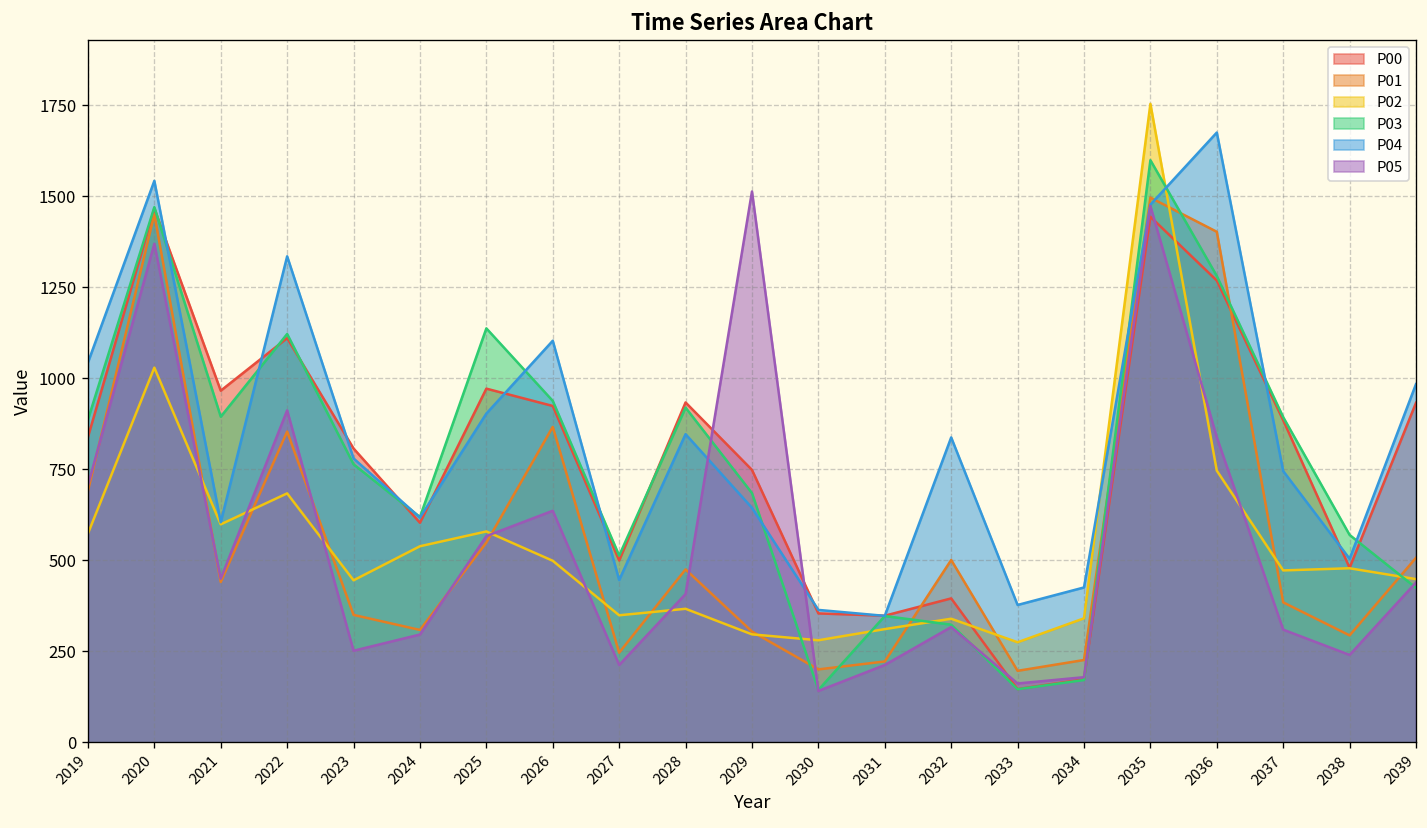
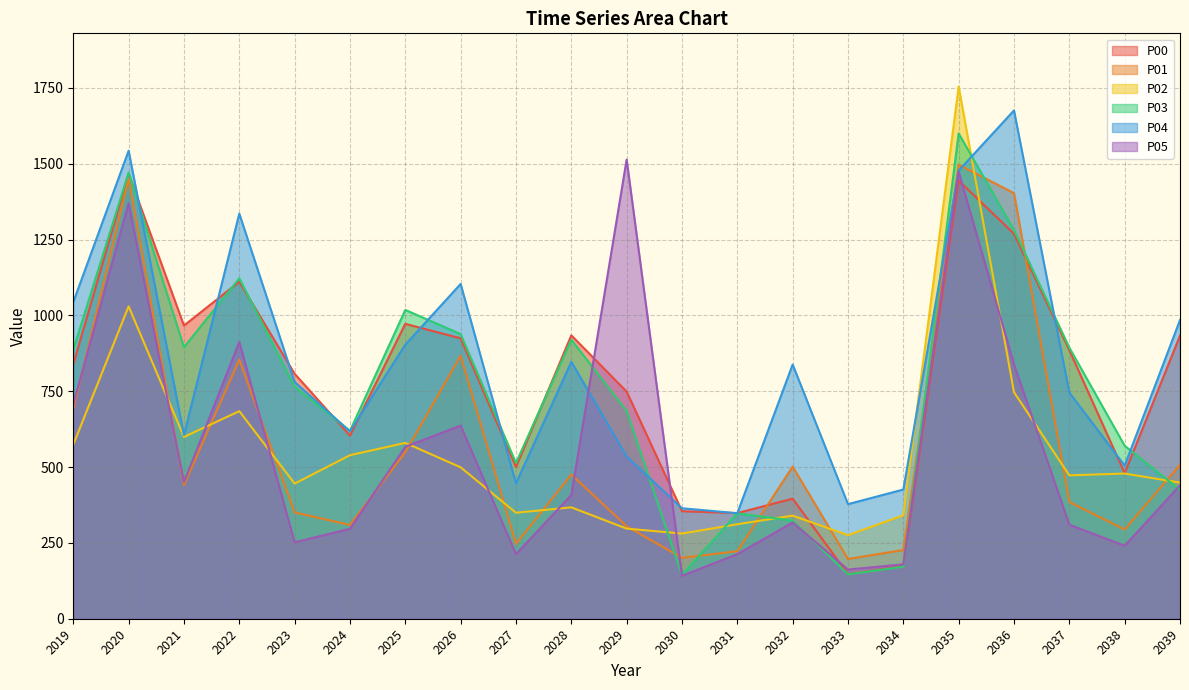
  {
    "P03": {
      "2019": 890,
      "2021": 890,
      "2022": 1120,
      "2023": 760,
-     "2025": 1140,
+     "2025": 1020,
      "2026": 940,
      "2027": 510,
      "2028": 920,
      "2029": 690,
      "2035": 1600,
      "2036": 1280,
      "2037": 890,
      "2038": 570,
      "2039": 420
    },
    "P04": {
      "2019": 1040,
      "2020": 1540,
      "2022": 1340,
      "2023": 780,
      "2025": 900,
      "2026": 1100,
      "2027": 450,
      "2028": 850,
-     "2029": 640,
+     "2029": 530,
      "2030": 360,
      "2032": 840,
      "2033": 380,
      "2034": 430,
      "2036": 1680,
      "2037": 750,
      "2038": 500,
      "2039": 980
    },
    "P05": {
      "2019": 710,
      "2020": 1370,
      "2021": 450,
      "2022": 910,
      "2023": 250,
      "2024": 300,
      "2025": 570,
      "2026": 640,
      "2027": 210,
      "2028": 410,
      "2029": 1510,
      "2031": 210,
      "2033": 160,
      "2036": 840,
      "2037": 310,
      "2038": 240,
      "2039": 440
    }
  }
